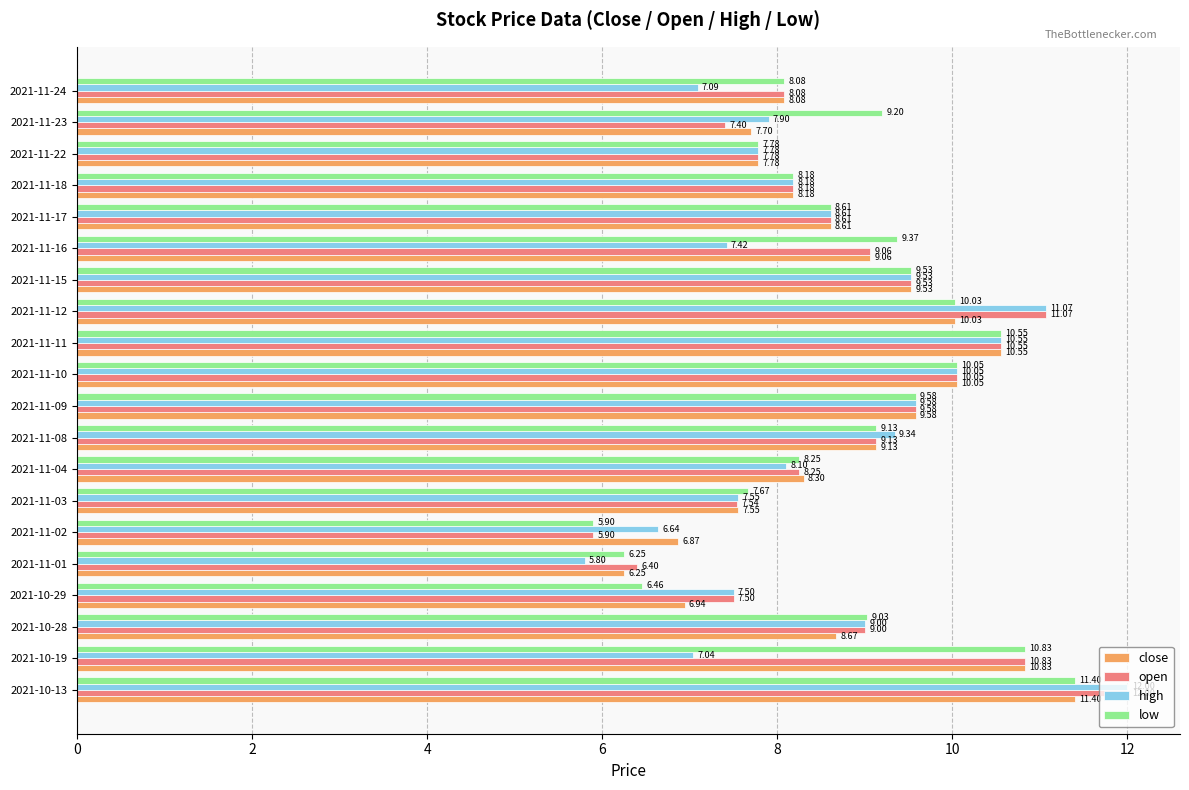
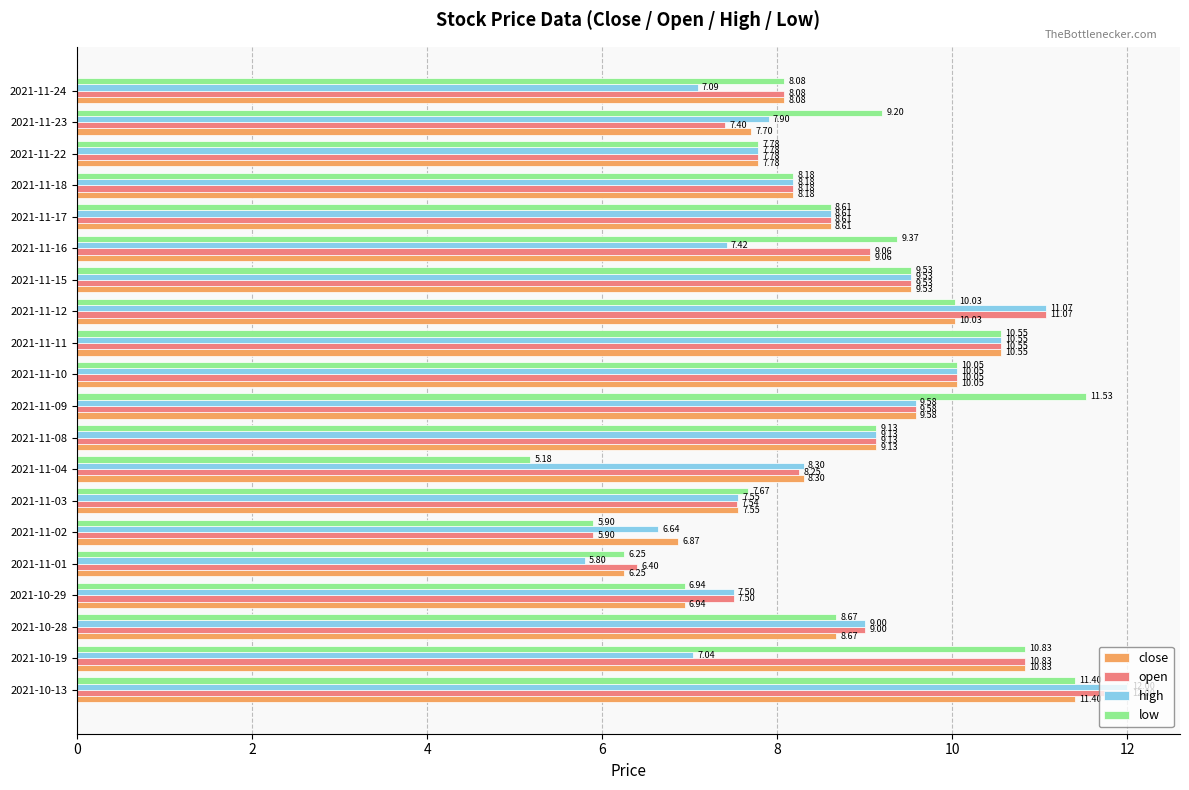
  {
    "high": {
      "2021-11-24": 7.09,
      "2021-11-23": 7.90,
      "2021-11-16": 7.42,
-     "2021-11-08": 9.34,
-     "2021-11-04": 8.10,
+     "2021-11-08": 9.13,
+     "2021-11-04": 8.30,
      "2021-11-02": 6.64,
      "2021-11-01": 5.80,
      "2021-10-19": 7.04
    },
    "low": {
      "2021-11-24": 8.08,
      "2021-11-23": 9.20,
      "2021-11-16": 9.37,
      "2021-11-12": 10.03,
-     "2021-11-09": 9.58,
+     "2021-11-09": 11.53,
      "2021-11-08": 9.13,
-     "2021-11-04": 8.25,
+     "2021-11-04": 5.18,
      "2021-11-03": 7.67,
      "2021-11-02": 5.90,
      "2021-11-01": 6.25,
-     "2021-10-29": 6.46,
-     "2021-10-28": 9.03,
+     "2021-10-29": 6.94,
+     "2021-10-28": 8.67,
      "2021-10-19": 10.83
    }
  }
